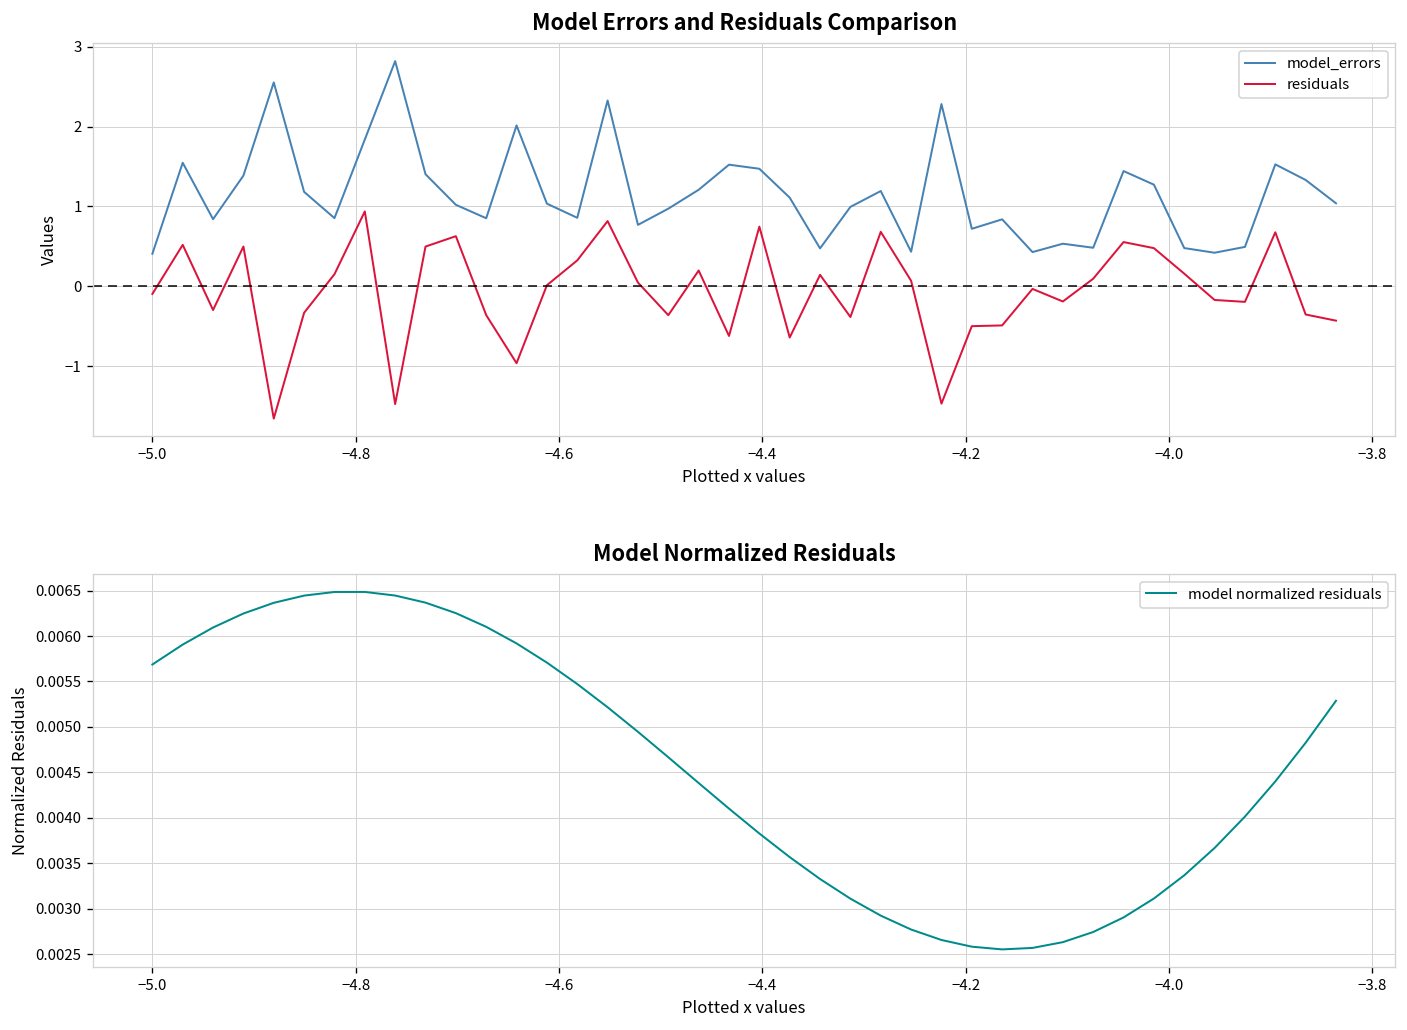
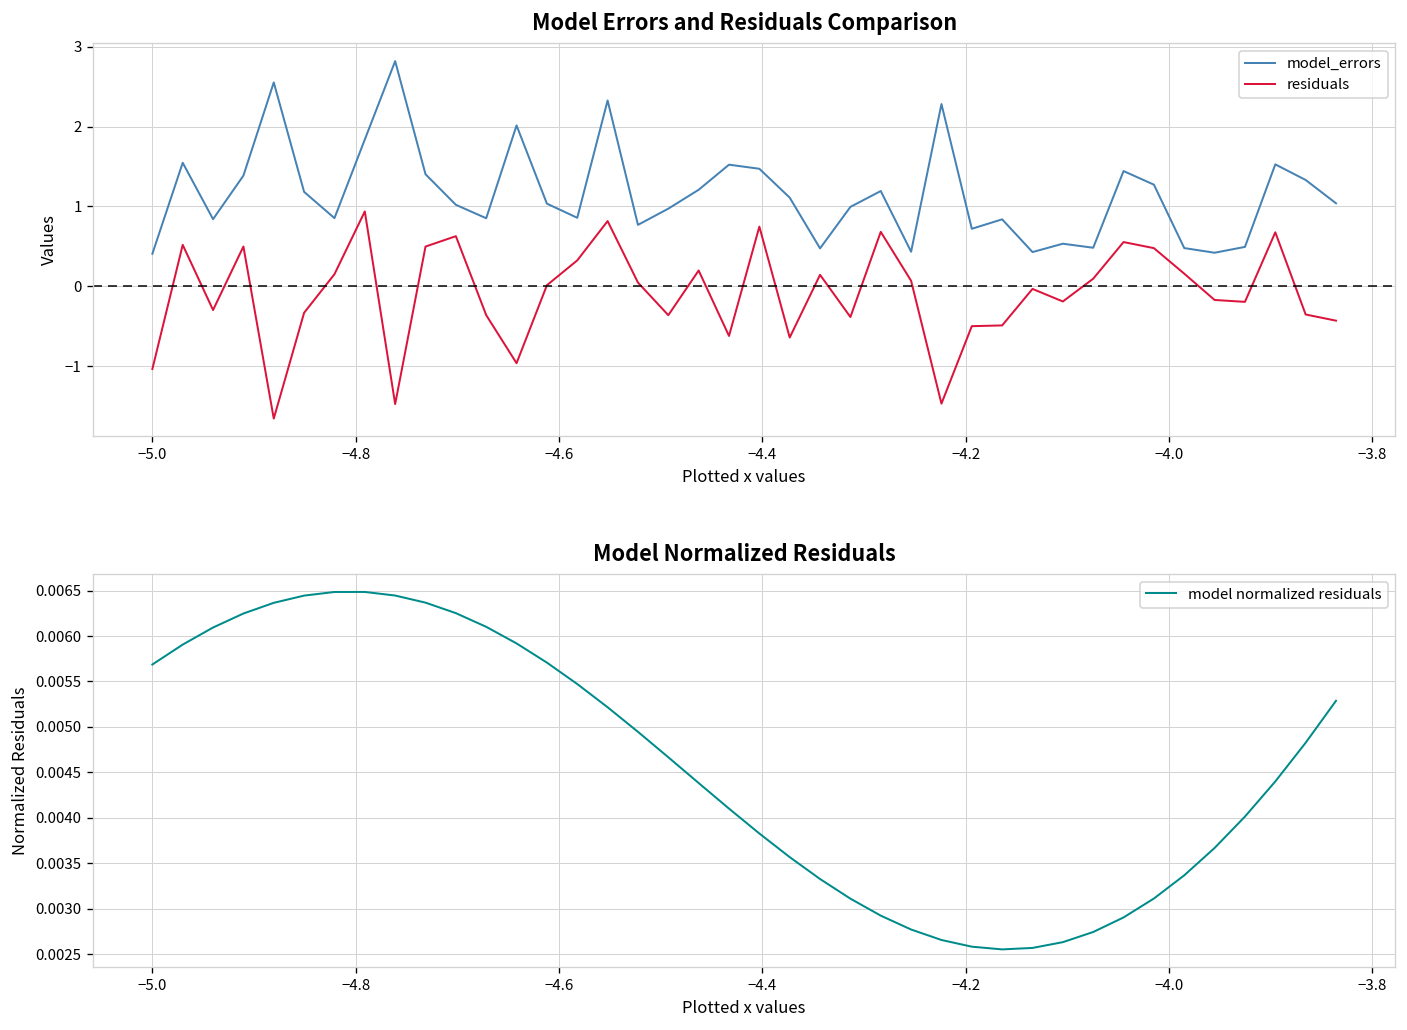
  {
    "Model Errors and Residuals Comparison": {
      "model_errors": {
        "−5.0": 0.4
      },
      "residuals": {
-       "−5.0": -0.1
+       "−5.0": -1.0
      }
    },
    "Model Normalized Residuals": {
      "−5.0": 0.0057
    }
  }
